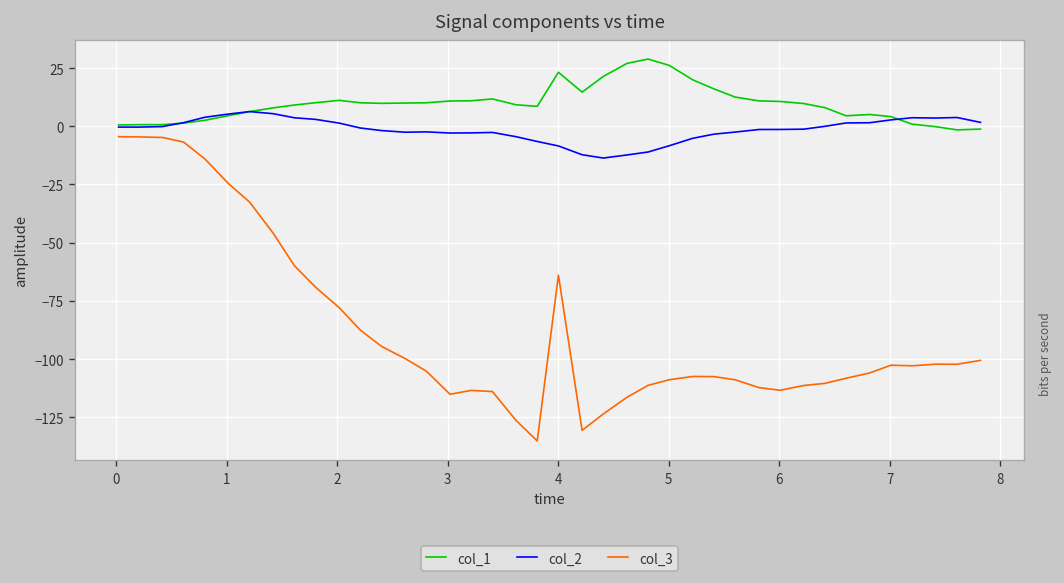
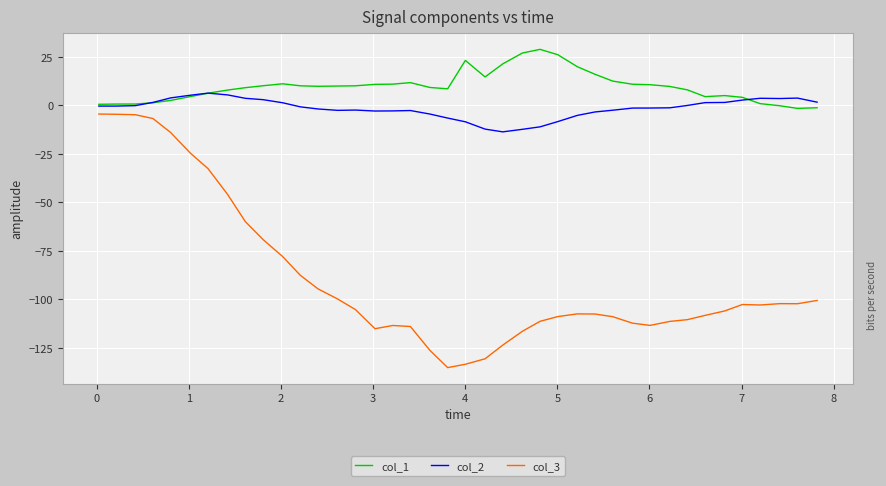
  {
    "col_1": {
      "4": 23
    },
    "col_2": {
      "4": -8
    },
    "col_3": {
-     "4": -64
+     "4": -133
    }
  }
